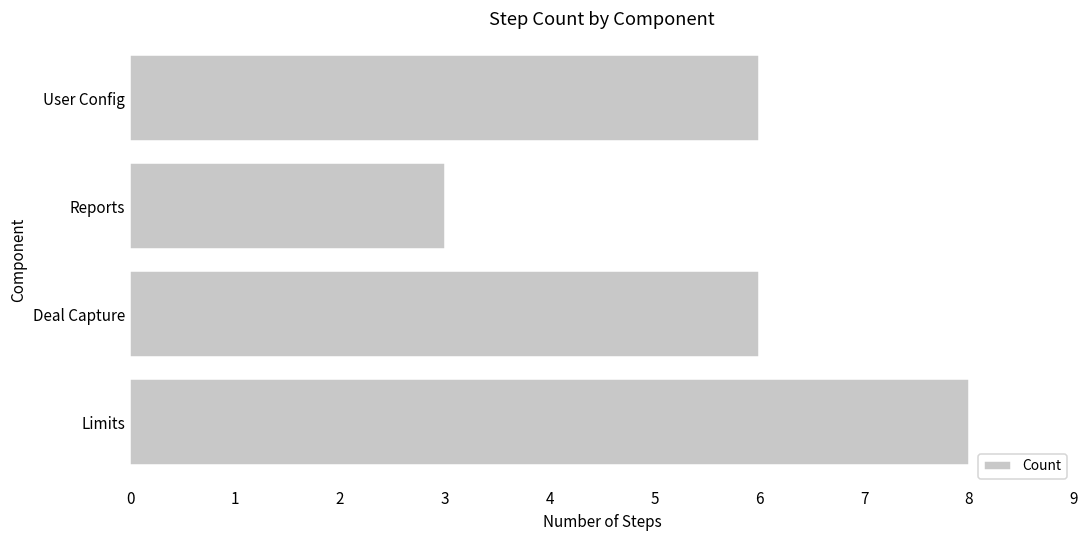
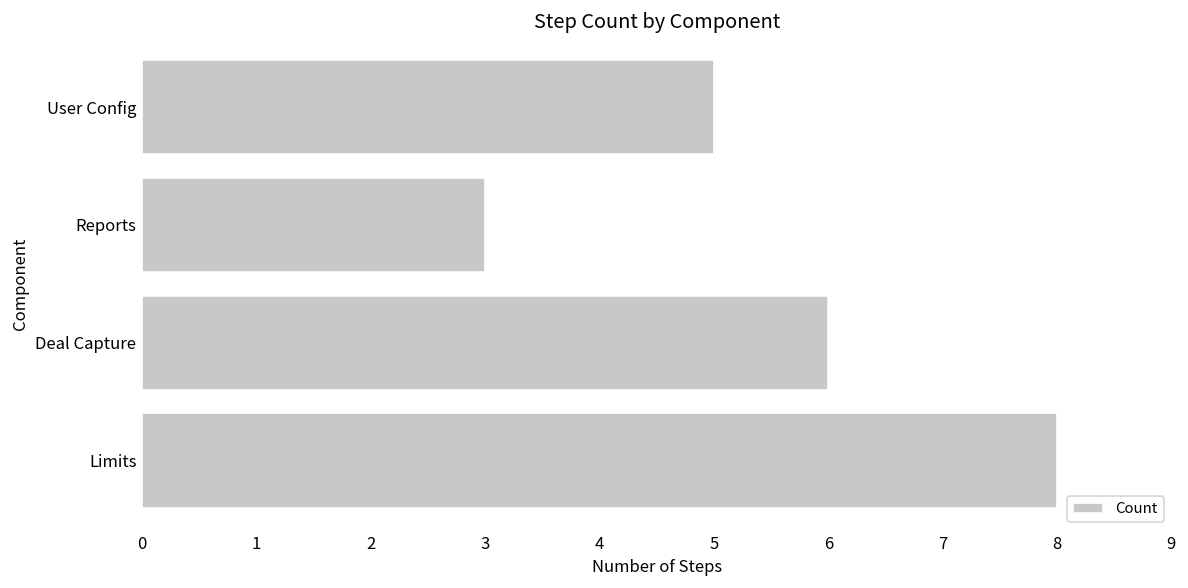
  {
-   "User Config": 6,
+   "User Config": 5,
    "Reports": 3,
    "Deal Capture": 6,
    "Limits": 8
  }
